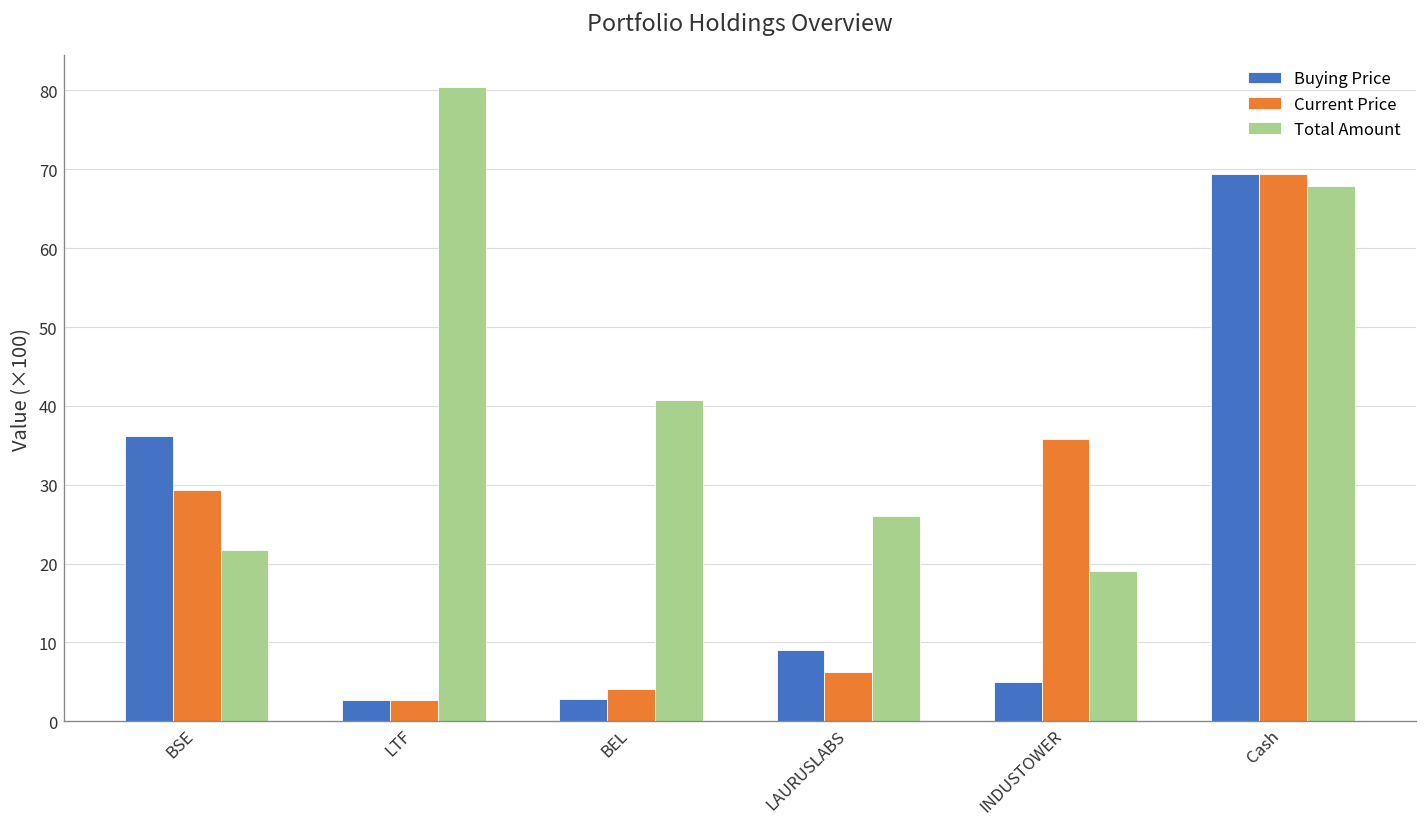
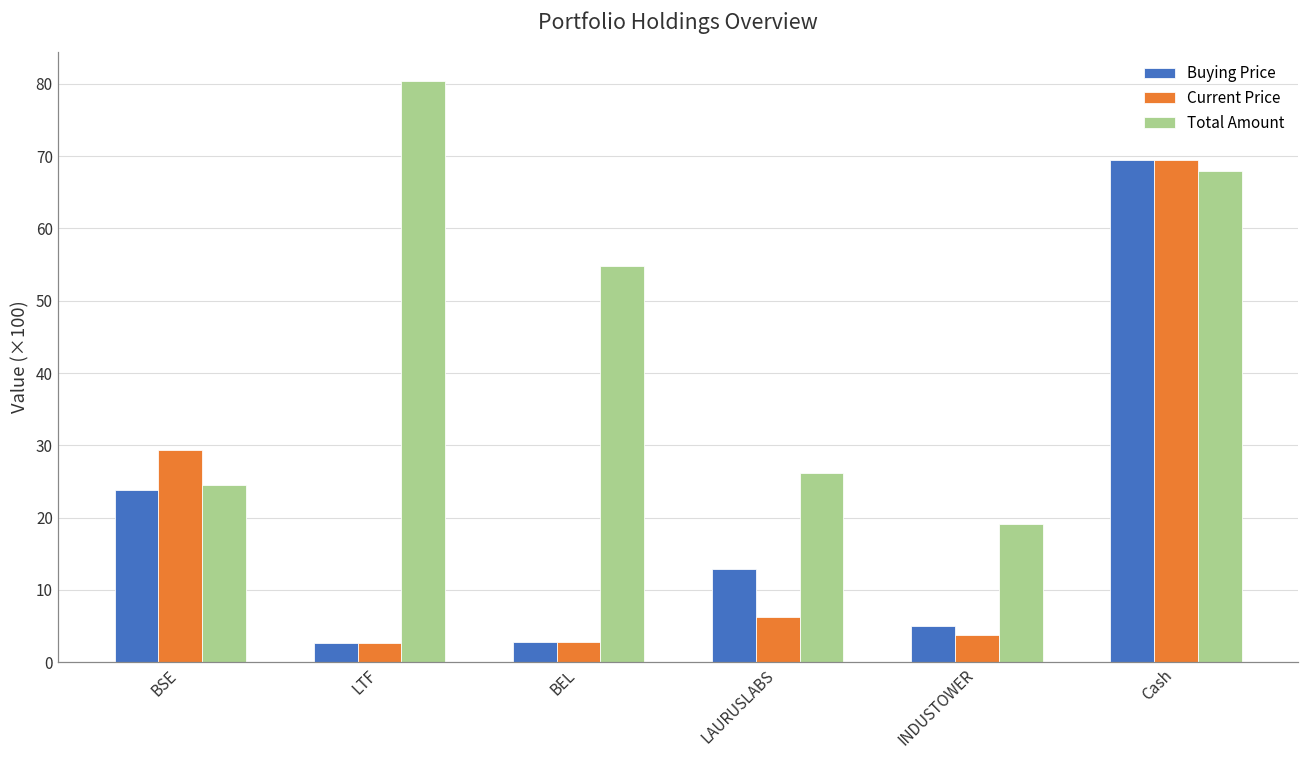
  {
    "Buying Price": {
-     "BSE": 36,
+     "BSE": 24,
      "LTF": 3,
      "BEL": 3,
-     "LAURUSLABS": 9,
+     "LAURUSLABS": 13,
      "INDUSTOWER": 5,
      "Cash": 69
    },
    "Current Price": {
      "BSE": 29,
      "LTF": 3,
-     "BEL": 4,
+     "BEL": 3,
      "LAURUSLABS": 6,
-     "INDUSTOWER": 36,
+     "INDUSTOWER": 4,
      "Cash": 69
    },
    "Total Amount": {
-     "BSE": 22,
+     "BSE": 24,
      "LTF": 80,
-     "BEL": 41,
+     "BEL": 55,
      "LAURUSLABS": 26,
      "INDUSTOWER": 19,
      "Cash": 68
    }
  }
